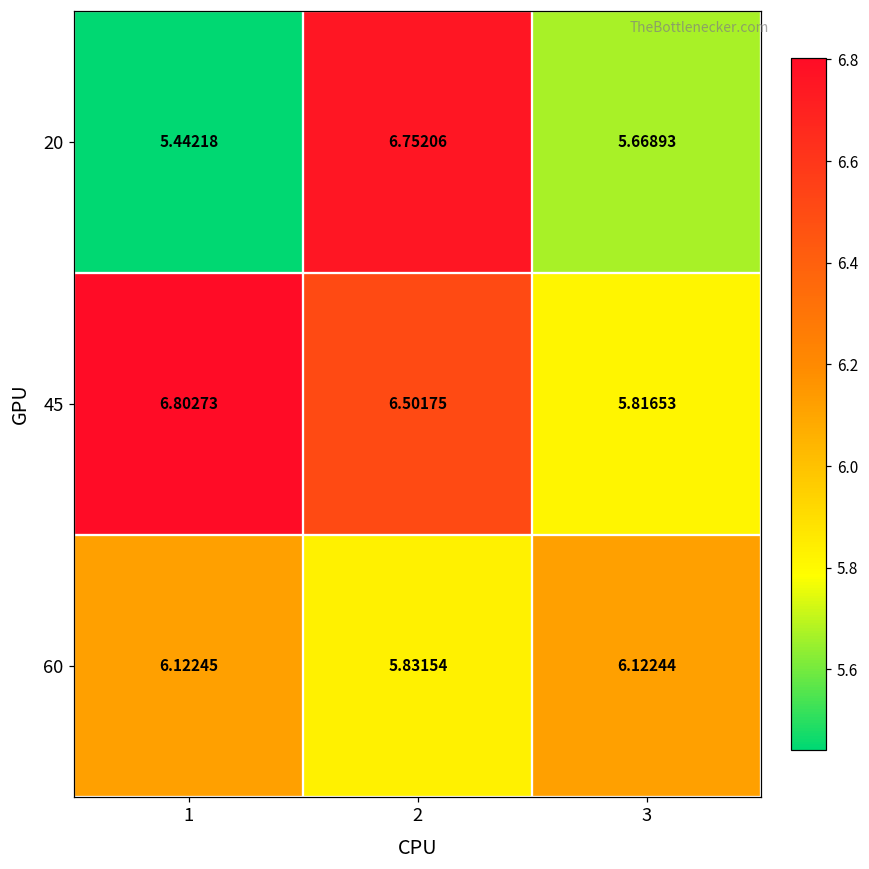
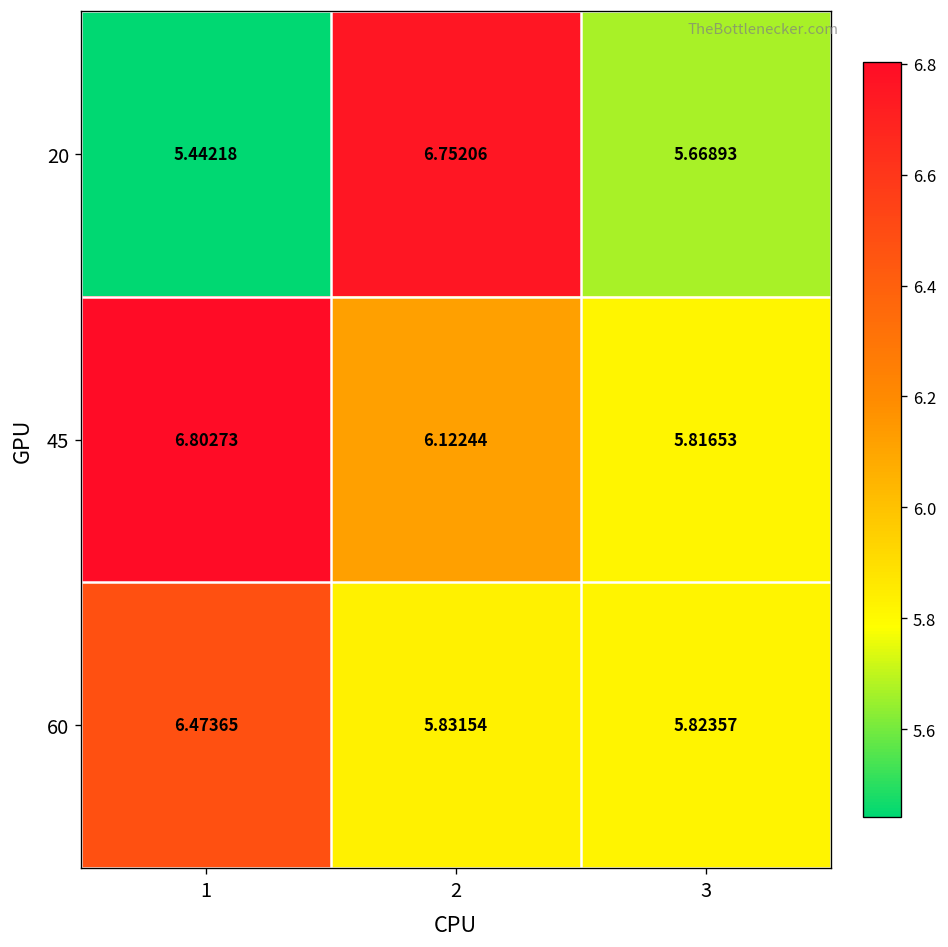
  {
    "20": {
      "1": 5.44218,
      "2": 6.75206,
      "3": 5.66893
    },
    "45": {
      "1": 6.80273,
-     "2": 6.50175,
+     "2": 6.12244,
      "3": 5.81653
    },
    "60": {
-     "1": 6.12245,
+     "1": 6.47365,
      "2": 5.83154,
-     "3": 6.12244
+     "3": 5.82357
    }
  }
